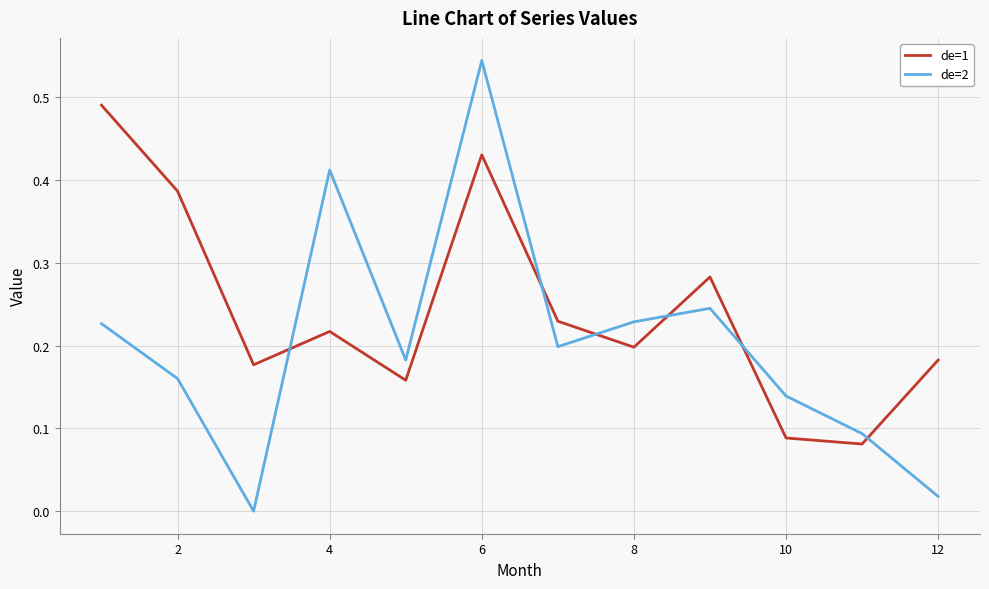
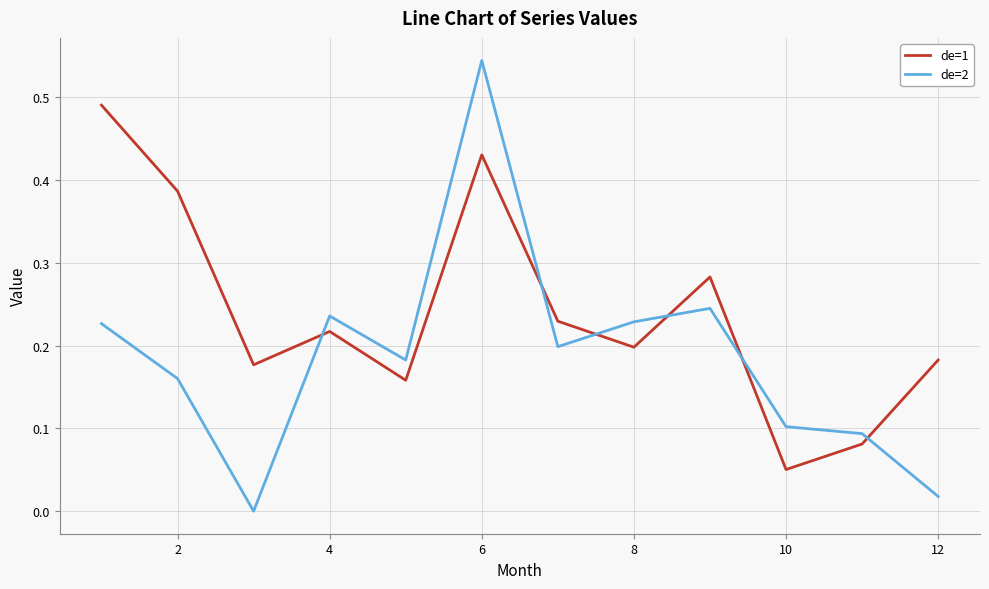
  {
    "de=1": {
      "2": 0.39,
      "4": 0.22,
      "6": 0.43,
      "8": 0.20,
-     "10": 0.09,
+     "10": 0.05,
      "12": 0.18
    },
    "de=2": {
      "2": 0.16,
-     "4": 0.41,
+     "4": 0.24,
      "6": 0.54,
      "8": 0.23,
-     "10": 0.14,
+     "10": 0.10,
      "12": 0.02
    }
  }
